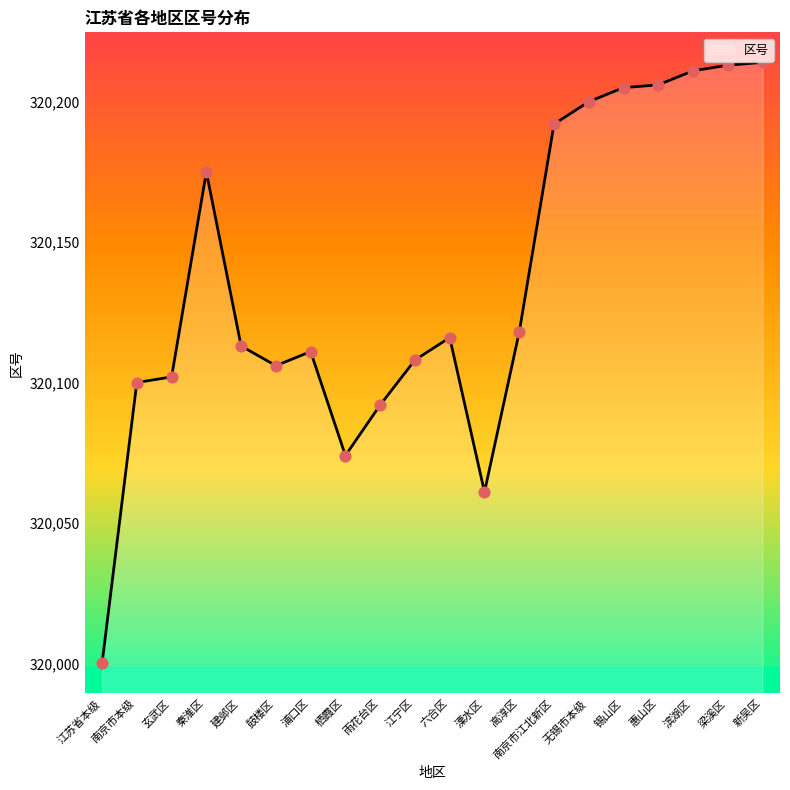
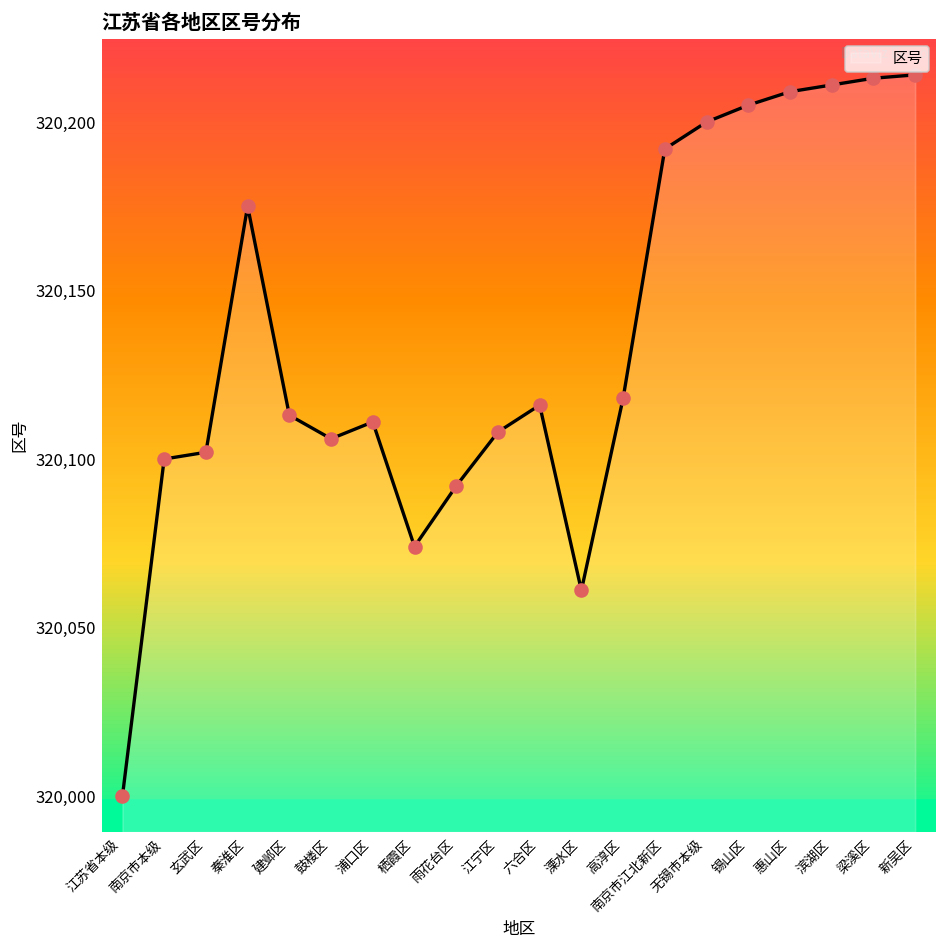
  {
    "江苏省本级": "320,000",
    "南京市本级": "320,100",
    "玄武区": "320,102",
    "秦淮区": "320,175",
    "建邺区": "320,113",
    "鼓楼区": "320,106",
    "浦口区": "320,111",
    "栖霞区": "320,074",
    "雨花台区": "320,092",
    "江宁区": "320,108",
    "六合区": "320,116",
    "溧水区": "320,061",
    "高淳区": "320,118",
    "南京市江北新区": "320,192",
    "无锡市本级": "320,200",
    "锡山区": "320,205",
-   "惠山区": "320,206",
+   "惠山区": "320,209",
    "滨湖区": "320,211",
    "梁溪区": "320,213",
    "新吴区": "320,214"
  }
